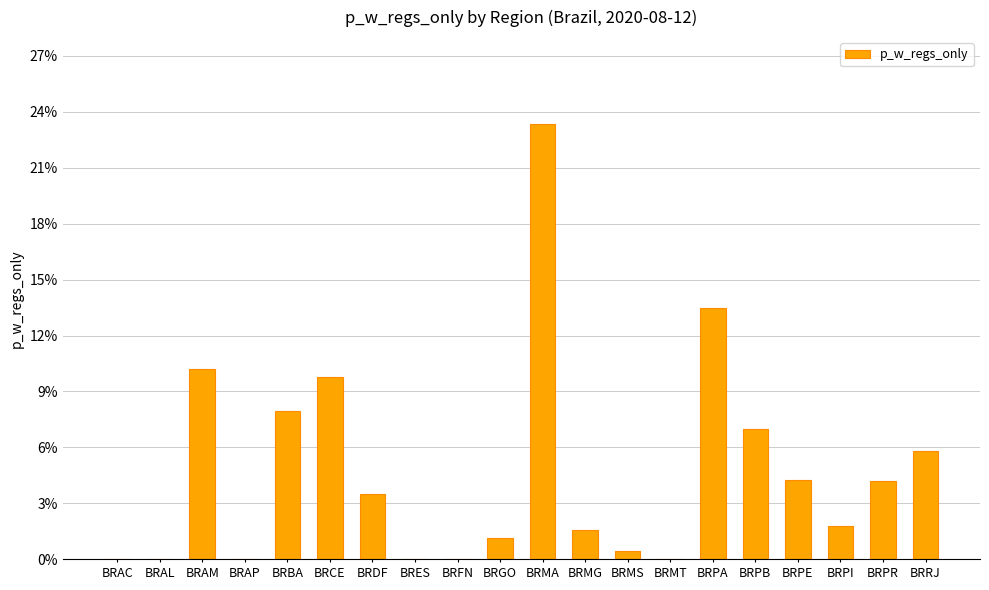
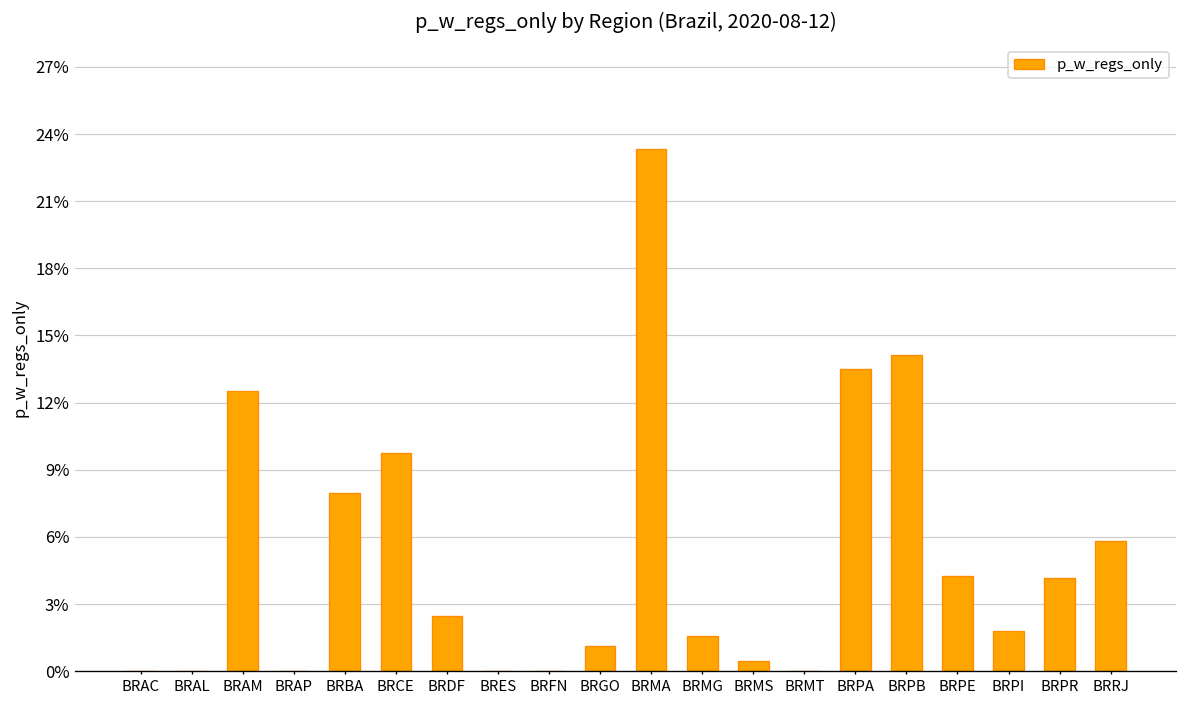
  {
    "BRAC": "0.0%",
    "BRAL": "0.0%",
-   "BRAM": "10.2%",
+   "BRAM": "12.5%",
    "BRAP": "0.0%",
    "BRBA": "8.0%",
    "BRCE": "9.8%",
-   "BRDF": "3.5%",
+   "BRDF": "2.5%",
    "BRES": "0.0%",
    "BRFN": "0.0%",
    "BRGO": "1.1%",
    "BRMA": "23.3%",
    "BRMG": "1.6%",
    "BRMS": "0.4%",
    "BRMT": "0.0%",
    "BRPA": "13.5%",
-   "BRPB": "7.0%",
+   "BRPB": "14.1%",
    "BRPE": "4.2%",
    "BRPI": "1.8%",
    "BRPR": "4.2%",
    "BRRJ": "5.8%"
  }
